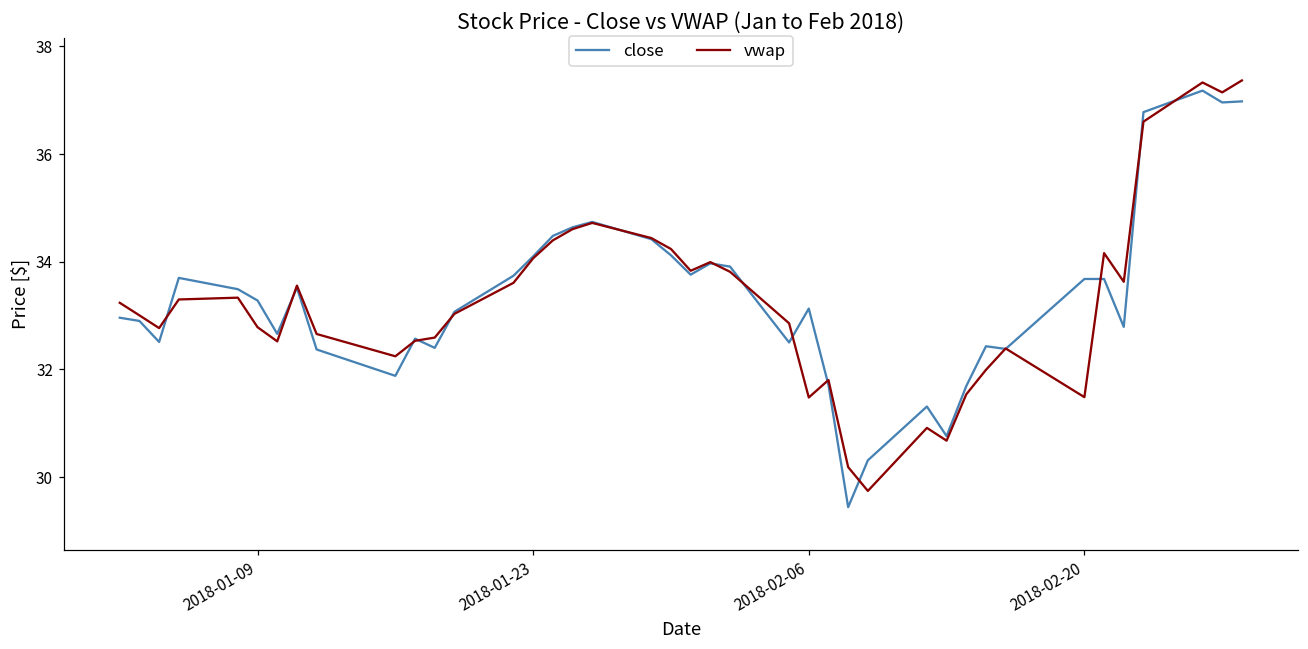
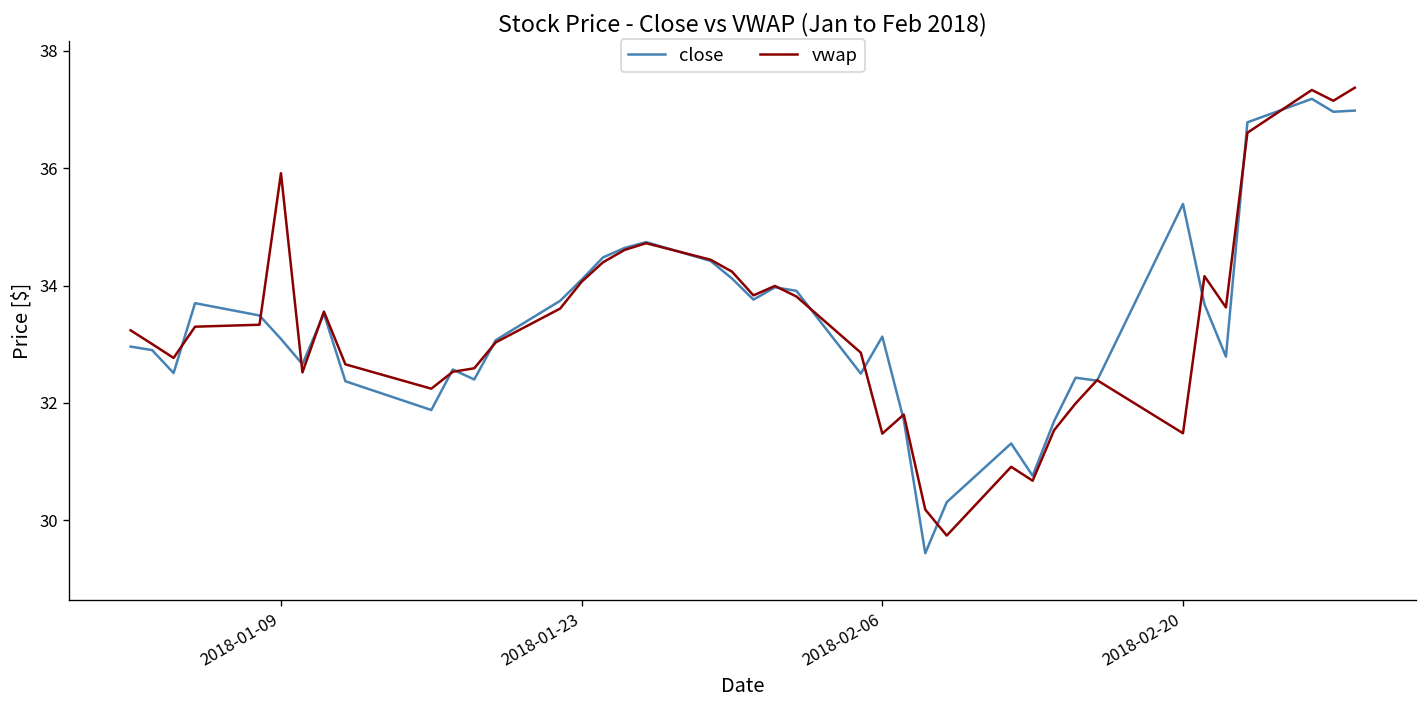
  {
    "close": {
-     "2018-01-09": 33.3,
+     "2018-01-09": 33.1,
      "2018-02-06": 33.1,
-     "2018-02-20": 33.7
+     "2018-02-20": 35.4
    },
    "vwap": {
-     "2018-01-09": 32.8,
+     "2018-01-09": 35.9,
      "2018-02-06": 31.5,
      "2018-02-20": 31.5
    }
  }
